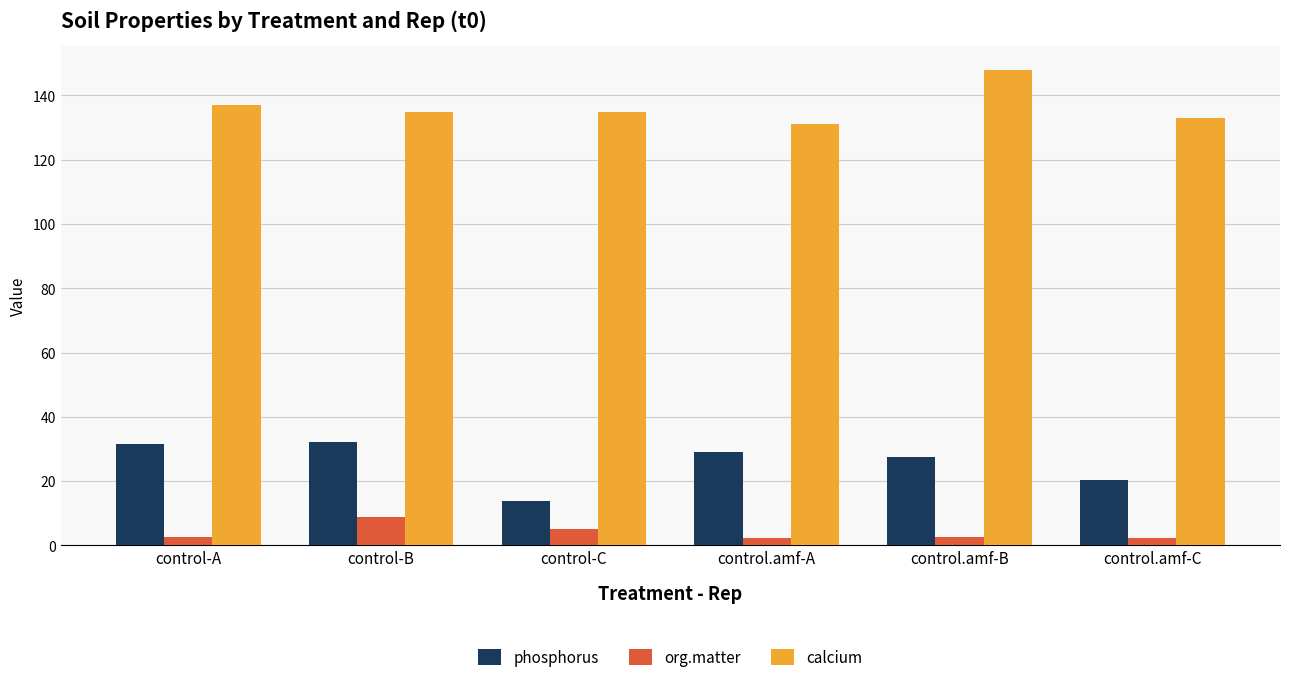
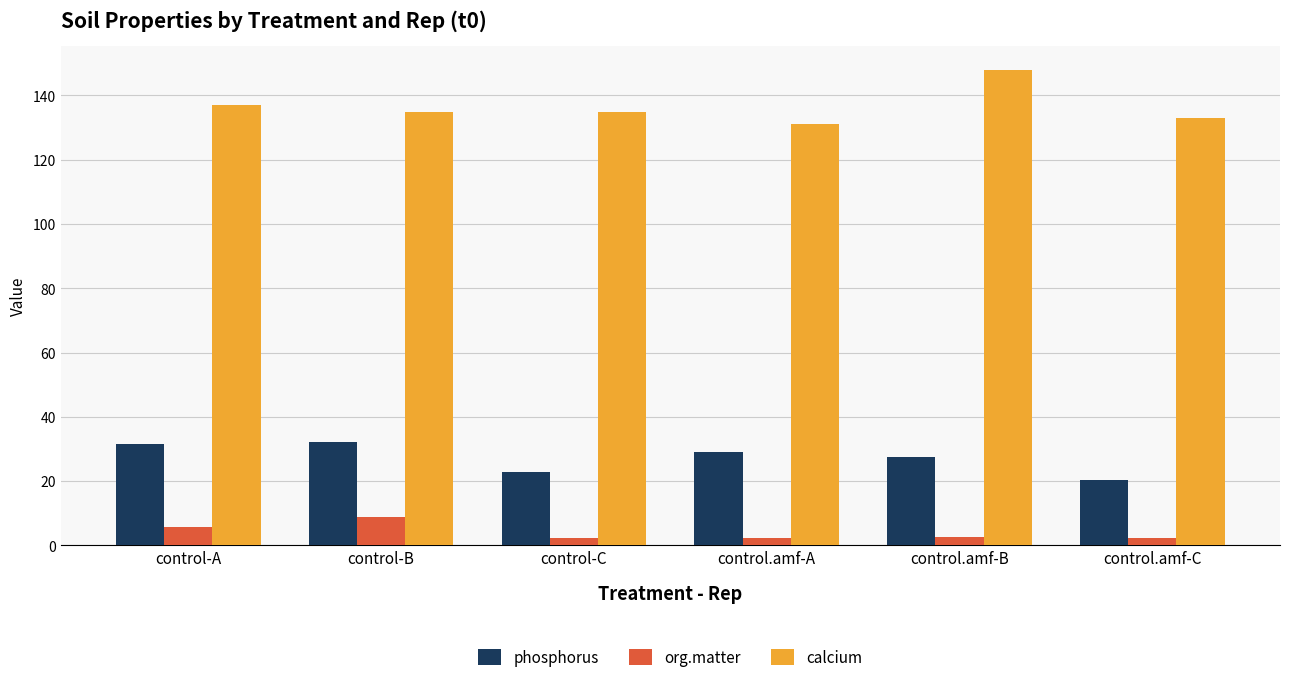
  {
    "phosphorus": {
      "control-A": 32,
      "control-B": 32,
-     "control-C": 14,
+     "control-C": 23,
      "control.amf-A": 29,
      "control.amf-B": 28,
      "control.amf-C": 20
    },
    "org.matter": {
-     "control-A": 2,
+     "control-A": 6,
      "control-B": 9,
-     "control-C": 5,
+     "control-C": 2,
      "control.amf-A": 2,
      "control.amf-B": 2,
      "control.amf-C": 2
    },
    "calcium": {
      "control-A": 137,
      "control-B": 135,
      "control-C": 135,
      "control.amf-A": 131,
      "control.amf-B": 148,
      "control.amf-C": 133
    }
  }
